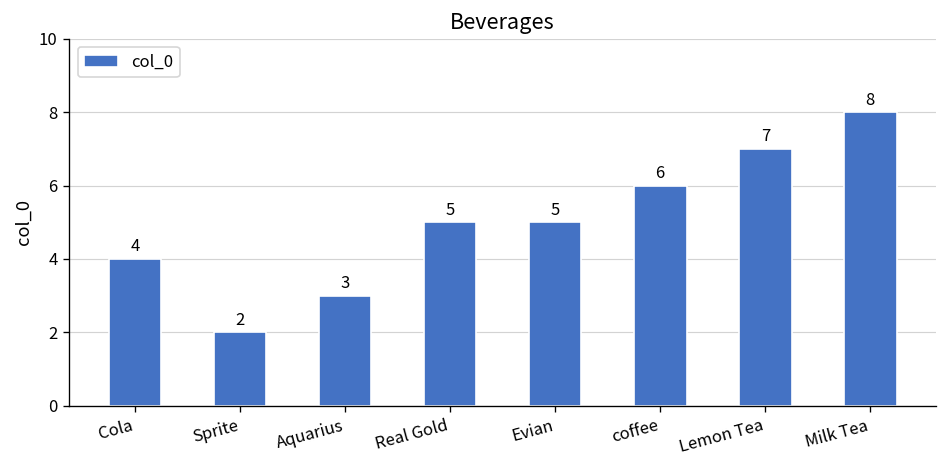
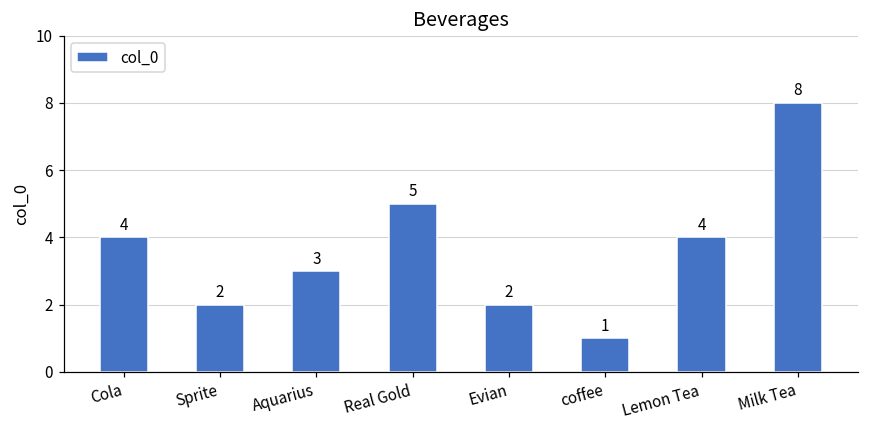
  {
    "Cola": 4,
    "Sprite": 2,
    "Aquarius": 3,
    "Real Gold": 5,
-   "Evian": 5,
-   "coffee": 6,
-   "Lemon Tea": 7,
+   "Evian": 2,
+   "coffee": 1,
+   "Lemon Tea": 4,
    "Milk Tea": 8
  }
